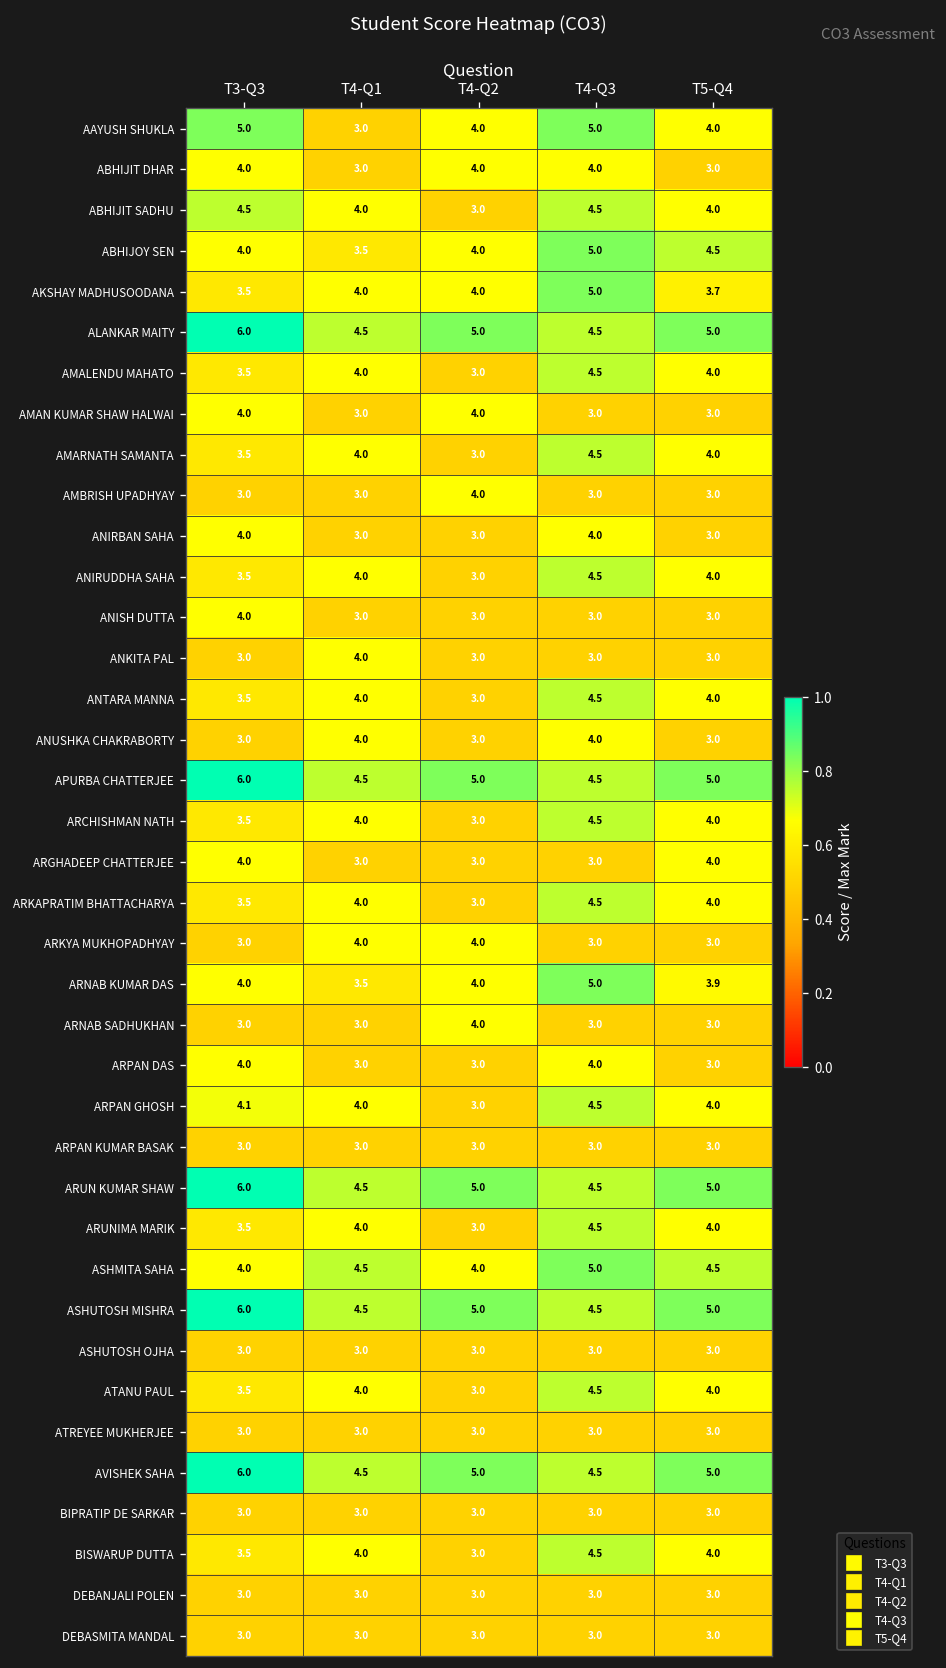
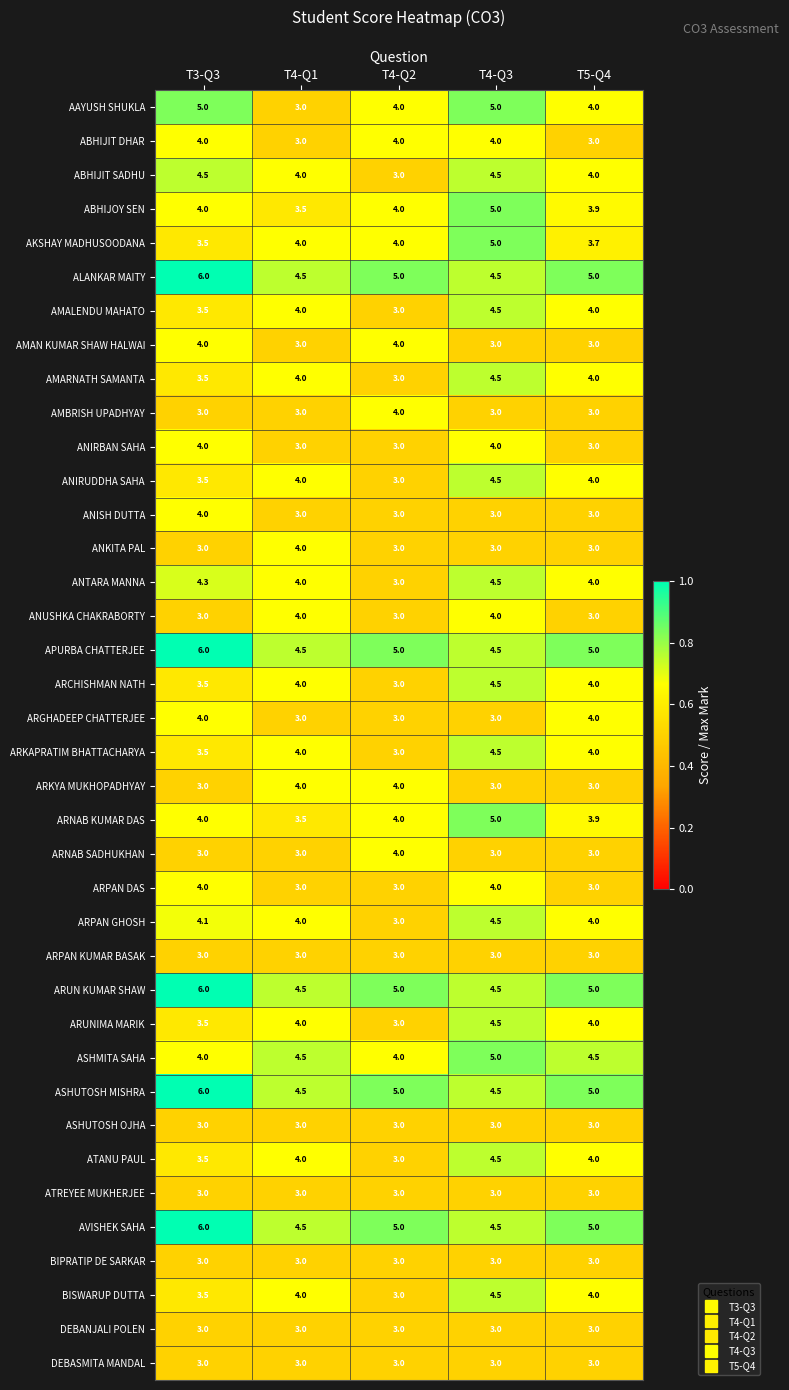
  {
    "AAYUSH SHUKLA": {
      "T3-Q3": 5.0,
      "T4-Q1": 3.0,
      "T4-Q2": 4.0,
      "T4-Q3": 5.0,
      "T5-Q4": 4.0
    },
    "ABHIJIT DHAR": {
      "T3-Q3": 4.0,
      "T4-Q1": 3.0,
      "T4-Q2": 4.0,
      "T4-Q3": 4.0,
      "T5-Q4": 3.0
    },
    "ABHIJIT SADHU": {
      "T3-Q3": 4.5,
      "T4-Q1": 4.0,
      "T4-Q2": 3.0,
      "T4-Q3": 4.5,
      "T5-Q4": 4.0
    },
    "ABHIJOY SEN": {
      "T3-Q3": 4.0,
      "T4-Q1": 3.5,
      "T4-Q2": 4.0,
      "T4-Q3": 5.0,
-     "T5-Q4": 4.5
+     "T5-Q4": 3.9
    },
    "AKSHAY MADHUSOODANA": {
      "T3-Q3": 3.5,
      "T4-Q1": 4.0,
      "T4-Q2": 4.0,
      "T4-Q3": 5.0,
      "T5-Q4": 3.7
    },
    "ALANKAR MAITY": {
      "T3-Q3": 6.0,
      "T4-Q1": 4.5,
      "T4-Q2": 5.0,
      "T4-Q3": 4.5,
      "T5-Q4": 5.0
    },
    "AMALENDU MAHATO": {
      "T3-Q3": 3.5,
      "T4-Q1": 4.0,
      "T4-Q2": 3.0,
      "T4-Q3": 4.5,
      "T5-Q4": 4.0
    },
    "AMAN KUMAR SHAW HALWAI": {
      "T3-Q3": 4.0,
      "T4-Q1": 3.0,
      "T4-Q2": 4.0,
      "T4-Q3": 3.0,
      "T5-Q4": 3.0
    },
    "AMARNATH SAMANTA": {
      "T3-Q3": 3.5,
      "T4-Q1": 4.0,
      "T4-Q2": 3.0,
      "T4-Q3": 4.5,
      "T5-Q4": 4.0
    },
    "AMBRISH UPADHYAY": {
      "T3-Q3": 3.0,
      "T4-Q1": 3.0,
      "T4-Q2": 4.0,
      "T4-Q3": 3.0,
      "T5-Q4": 3.0
    },
    "ANIRBAN SAHA": {
      "T3-Q3": 4.0,
      "T4-Q1": 3.0,
      "T4-Q2": 3.0,
      "T4-Q3": 4.0,
      "T5-Q4": 3.0
    },
    "ANIRUDDHA SAHA": {
      "T3-Q3": 3.5,
      "T4-Q1": 4.0,
      "T4-Q2": 3.0,
      "T4-Q3": 4.5,
      "T5-Q4": 4.0
    },
    "ANISH DUTTA": {
      "T3-Q3": 4.0,
      "T4-Q1": 3.0,
      "T4-Q2": 3.0,
      "T4-Q3": 3.0,
      "T5-Q4": 3.0
    },
    "ANKITA PAL": {
      "T3-Q3": 3.0,
      "T4-Q1": 4.0,
      "T4-Q2": 3.0,
      "T4-Q3": 3.0,
      "T5-Q4": 3.0
    },
    "ANTARA MANNA": {
-     "T3-Q3": 3.5,
+     "T3-Q3": 4.3,
      "T4-Q1": 4.0,
      "T4-Q2": 3.0,
      "T4-Q3": 4.5,
      "T5-Q4": 4.0
    },
    "ANUSHKA CHAKRABORTY": {
      "T3-Q3": 3.0,
      "T4-Q1": 4.0,
      "T4-Q2": 3.0,
      "T4-Q3": 4.0,
      "T5-Q4": 3.0
    },
    "APURBA CHATTERJEE": {
      "T3-Q3": 6.0,
      "T4-Q1": 4.5,
      "T4-Q2": 5.0,
      "T4-Q3": 4.5,
      "T5-Q4": 5.0
    },
    "ARCHISHMAN NATH": {
      "T3-Q3": 3.5,
      "T4-Q1": 4.0,
      "T4-Q2": 3.0,
      "T4-Q3": 4.5,
      "T5-Q4": 4.0
    },
    "ARGHADEEP CHATTERJEE": {
      "T3-Q3": 4.0,
      "T4-Q1": 3.0,
      "T4-Q2": 3.0,
      "T4-Q3": 3.0,
      "T5-Q4": 4.0
    },
    "ARKAPRATIM BHATTACHARYA": {
      "T3-Q3": 3.5,
      "T4-Q1": 4.0,
      "T4-Q2": 3.0,
      "T4-Q3": 4.5,
      "T5-Q4": 4.0
    },
    "ARKYA MUKHOPADHYAY": {
      "T3-Q3": 3.0,
      "T4-Q1": 4.0,
      "T4-Q2": 4.0,
      "T4-Q3": 3.0,
      "T5-Q4": 3.0
    },
    "ARNAB KUMAR DAS": {
      "T3-Q3": 4.0,
      "T4-Q1": 3.5,
      "T4-Q2": 4.0,
      "T4-Q3": 5.0,
      "T5-Q4": 3.9
    },
    "ARNAB SADHUKHAN": {
      "T3-Q3": 3.0,
      "T4-Q1": 3.0,
      "T4-Q2": 4.0,
      "T4-Q3": 3.0,
      "T5-Q4": 3.0
    },
    "ARPAN DAS": {
      "T3-Q3": 4.0,
      "T4-Q1": 3.0,
      "T4-Q2": 3.0,
      "T4-Q3": 4.0,
      "T5-Q4": 3.0
    },
    "ARPAN GHOSH": {
      "T3-Q3": 4.1,
      "T4-Q1": 4.0,
      "T4-Q2": 3.0,
      "T4-Q3": 4.5,
      "T5-Q4": 4.0
    },
    "ARPAN KUMAR BASAK": {
      "T3-Q3": 3.0,
      "T4-Q1": 3.0,
      "T4-Q2": 3.0,
      "T4-Q3": 3.0,
      "T5-Q4": 3.0
    },
    "ARUN KUMAR SHAW": {
      "T3-Q3": 6.0,
      "T4-Q1": 4.5,
      "T4-Q2": 5.0,
      "T4-Q3": 4.5,
      "T5-Q4": 5.0
    },
    "ARUNIMA MARIK": {
      "T3-Q3": 3.5,
      "T4-Q1": 4.0,
      "T4-Q2": 3.0,
      "T4-Q3": 4.5,
      "T5-Q4": 4.0
    },
    "ASHMITA SAHA": {
      "T3-Q3": 4.0,
      "T4-Q1": 4.5,
      "T4-Q2": 4.0,
      "T4-Q3": 5.0,
      "T5-Q4": 4.5
    },
    "ASHUTOSH MISHRA": {
      "T3-Q3": 6.0,
      "T4-Q1": 4.5,
      "T4-Q2": 5.0,
      "T4-Q3": 4.5,
      "T5-Q4": 5.0
    },
    "ASHUTOSH OJHA": {
      "T3-Q3": 3.0,
      "T4-Q1": 3.0,
      "T4-Q2": 3.0,
      "T4-Q3": 3.0,
      "T5-Q4": 3.0
    },
    "ATANU PAUL": {
      "T3-Q3": 3.5,
      "T4-Q1": 4.0,
      "T4-Q2": 3.0,
      "T4-Q3": 4.5,
      "T5-Q4": 4.0
    },
    "ATREYEE MUKHERJEE": {
      "T3-Q3": 3.0,
      "T4-Q1": 3.0,
      "T4-Q2": 3.0,
      "T4-Q3": 3.0,
      "T5-Q4": 3.0
    },
    "AVISHEK SAHA": {
      "T3-Q3": 6.0,
      "T4-Q1": 4.5,
      "T4-Q2": 5.0,
      "T4-Q3": 4.5,
      "T5-Q4": 5.0
    },
    "BIPRATIP DE SARKAR": {
      "T3-Q3": 3.0,
      "T4-Q1": 3.0,
      "T4-Q2": 3.0,
      "T4-Q3": 3.0,
      "T5-Q4": 3.0
    },
    "BISWARUP DUTTA": {
      "T3-Q3": 3.5,
      "T4-Q1": 4.0,
      "T4-Q2": 3.0,
      "T4-Q3": 4.5,
      "T5-Q4": 4.0
    },
    "DEBANJALI POLEN": {
      "T3-Q3": 3.0,
      "T4-Q1": 3.0,
      "T4-Q2": 3.0,
      "T4-Q3": 3.0,
      "T5-Q4": 3.0
    },
    "DEBASMITA MANDAL": {
      "T3-Q3": 3.0,
      "T4-Q1": 3.0,
      "T4-Q2": 3.0,
      "T4-Q3": 3.0,
      "T5-Q4": 3.0
    }
  }
